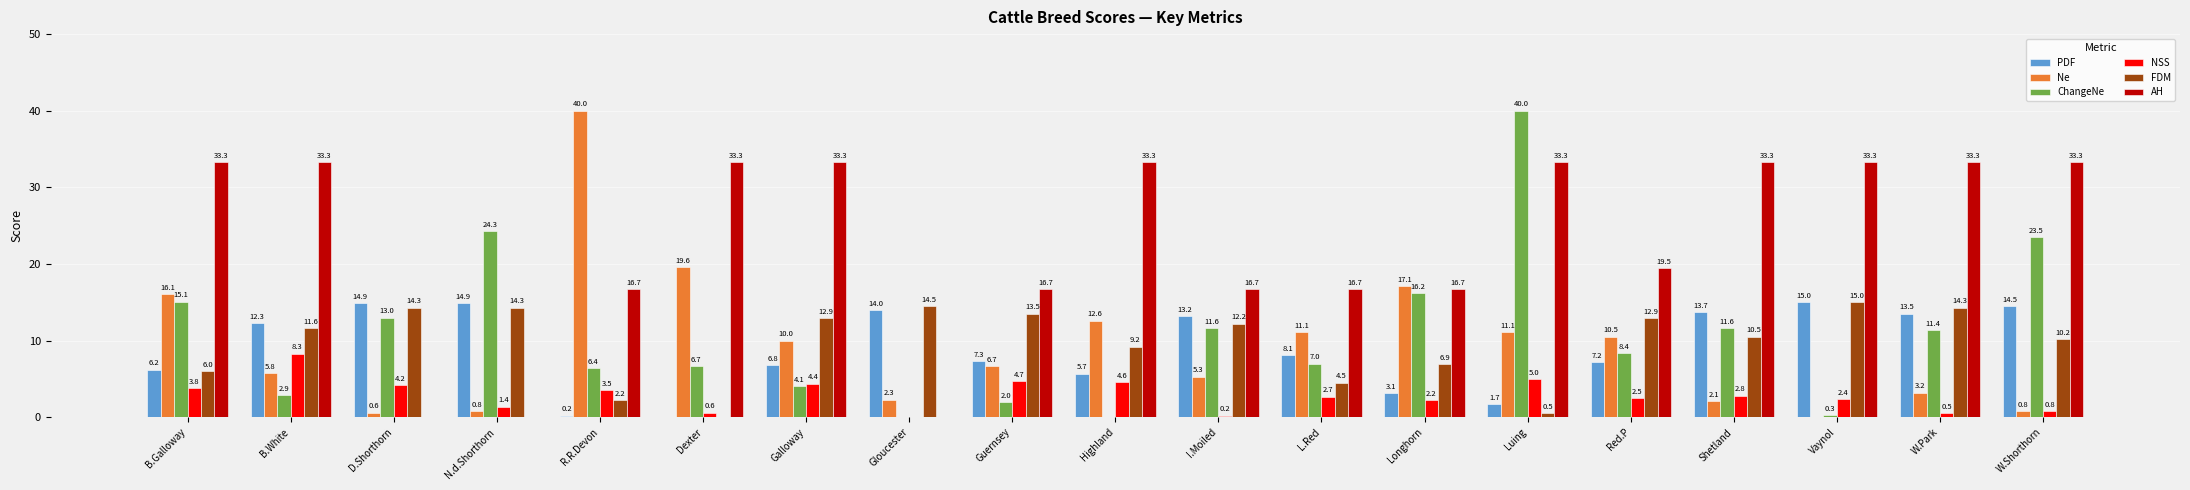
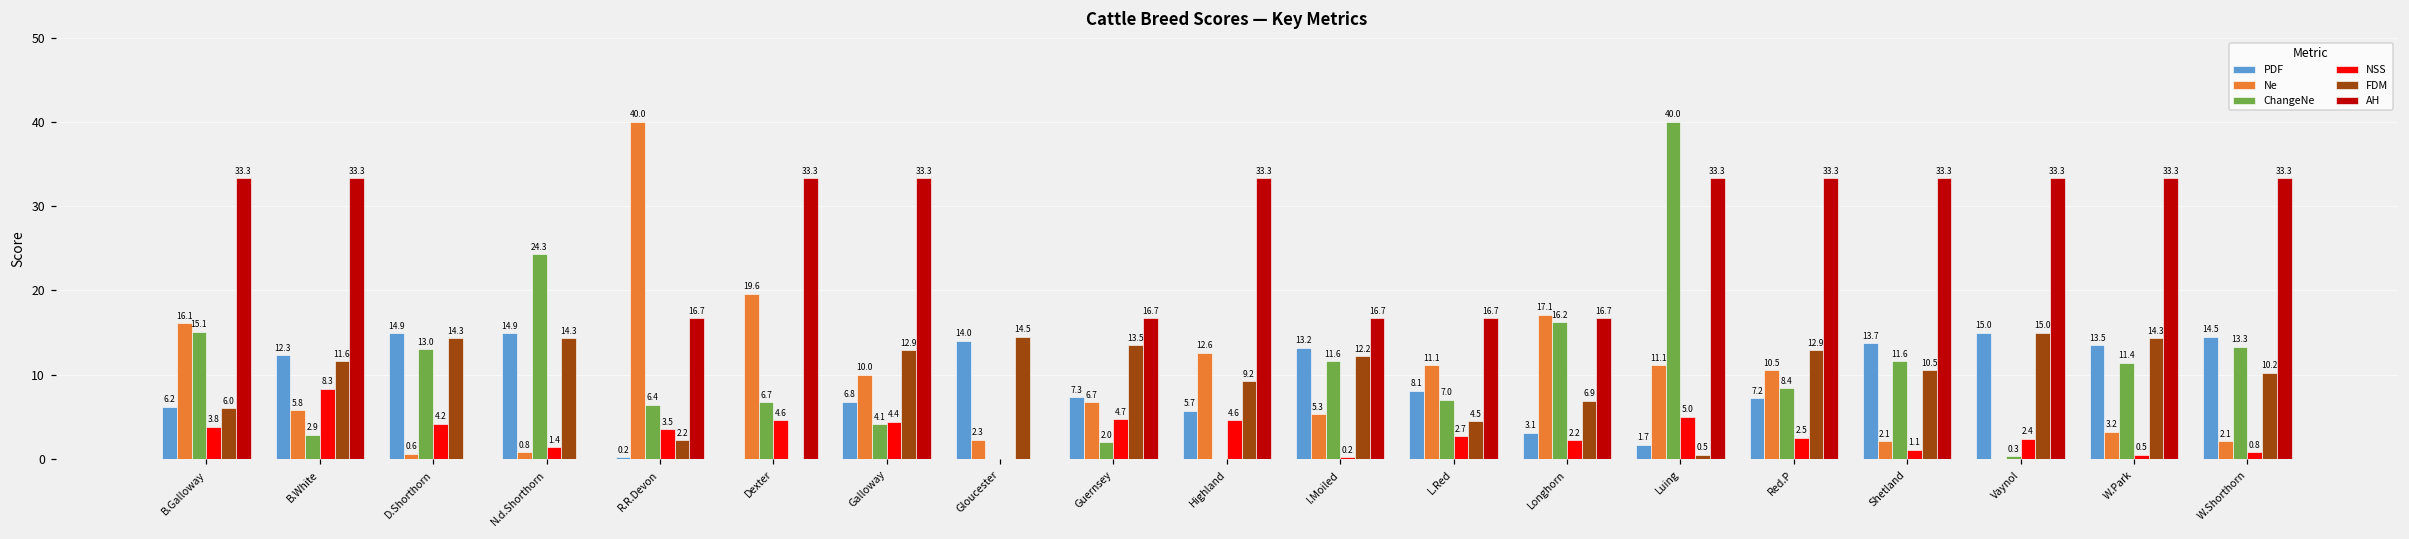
  {
    "PDF": {
      "B.Galloway": 6.2,
      "B.White": 12.3,
      "D.Shorthorn": 14.9,
      "N.d.Shorthorn": 14.9,
      "R.R.Devon": 0.2,
      "Galloway": 6.8,
      "Gloucester": 14.0,
      "Guernsey": 7.3,
      "Highland": 5.7,
      "I.Moiled": 13.2,
      "L.Red": 8.1,
      "Longhorn": 3.1,
      "Luing": 1.7,
      "Red.P": 7.2,
      "Shetland": 13.7,
      "Vaynol": 15.0,
      "W.Park": 13.5,
      "W.Shorthorn": 14.5
    },
    "Ne": {
      "B.Galloway": 16.1,
      "B.White": 5.8,
      "D.Shorthorn": 0.6,
      "N.d.Shorthorn": 0.8,
      "R.R.Devon": 40.0,
      "Dexter": 19.6,
      "Galloway": 10.0,
      "Gloucester": 2.3,
      "Guernsey": 6.7,
      "Highland": 12.6,
      "I.Moiled": 5.3,
      "L.Red": 11.1,
      "Longhorn": 17.1,
      "Luing": 11.1,
      "Red.P": 10.5,
      "Shetland": 2.1,
      "W.Park": 3.2,
-     "W.Shorthorn": 0.8
+     "W.Shorthorn": 2.1
    },
    "ChangeNe": {
      "B.Galloway": 15.1,
      "B.White": 2.9,
      "D.Shorthorn": 13.0,
      "N.d.Shorthorn": 24.3,
      "R.R.Devon": 6.4,
      "Dexter": 6.7,
      "Galloway": 4.1,
      "Guernsey": 2.0,
      "I.Moiled": 11.6,
      "L.Red": 7.0,
      "Longhorn": 16.2,
      "Luing": 40.0,
      "Red.P": 8.4,
      "Shetland": 11.6,
      "Vaynol": 0.3,
      "W.Park": 11.4,
-     "W.Shorthorn": 23.5
+     "W.Shorthorn": 13.3
    },
    "NSS": {
      "B.Galloway": 3.8,
      "B.White": 8.3,
      "D.Shorthorn": 4.2,
      "N.d.Shorthorn": 1.4,
      "R.R.Devon": 3.5,
-     "Dexter": 0.6,
+     "Dexter": 4.6,
      "Galloway": 4.4,
      "Guernsey": 4.7,
      "Highland": 4.6,
      "I.Moiled": 0.2,
      "L.Red": 2.7,
      "Longhorn": 2.2,
      "Luing": 5.0,
      "Red.P": 2.5,
-     "Shetland": 2.8,
+     "Shetland": 1.1,
      "Vaynol": 2.4,
      "W.Park": 0.5,
      "W.Shorthorn": 0.8
    },
    "FDM": {
      "B.Galloway": 6.0,
      "B.White": 11.6,
      "D.Shorthorn": 14.3,
      "N.d.Shorthorn": 14.3,
      "R.R.Devon": 2.2,
      "Galloway": 12.9,
      "Gloucester": 14.5,
      "Guernsey": 13.5,
      "Highland": 9.2,
      "I.Moiled": 12.2,
      "L.Red": 4.5,
      "Longhorn": 6.9,
      "Luing": 0.5,
      "Red.P": 12.9,
      "Shetland": 10.5,
      "Vaynol": 15.0,
      "W.Park": 14.3,
      "W.Shorthorn": 10.2
    },
    "AH": {
      "B.Galloway": 33.3,
      "B.White": 33.3,
      "R.R.Devon": 16.7,
      "Dexter": 33.3,
      "Galloway": 33.3,
      "Guernsey": 16.7,
      "Highland": 33.3,
      "I.Moiled": 16.7,
      "L.Red": 16.7,
      "Longhorn": 16.7,
      "Luing": 33.3,
-     "Red.P": 19.5,
+     "Red.P": 33.3,
      "Shetland": 33.3,
      "Vaynol": 33.3,
      "W.Park": 33.3,
      "W.Shorthorn": 33.3
    }
  }
